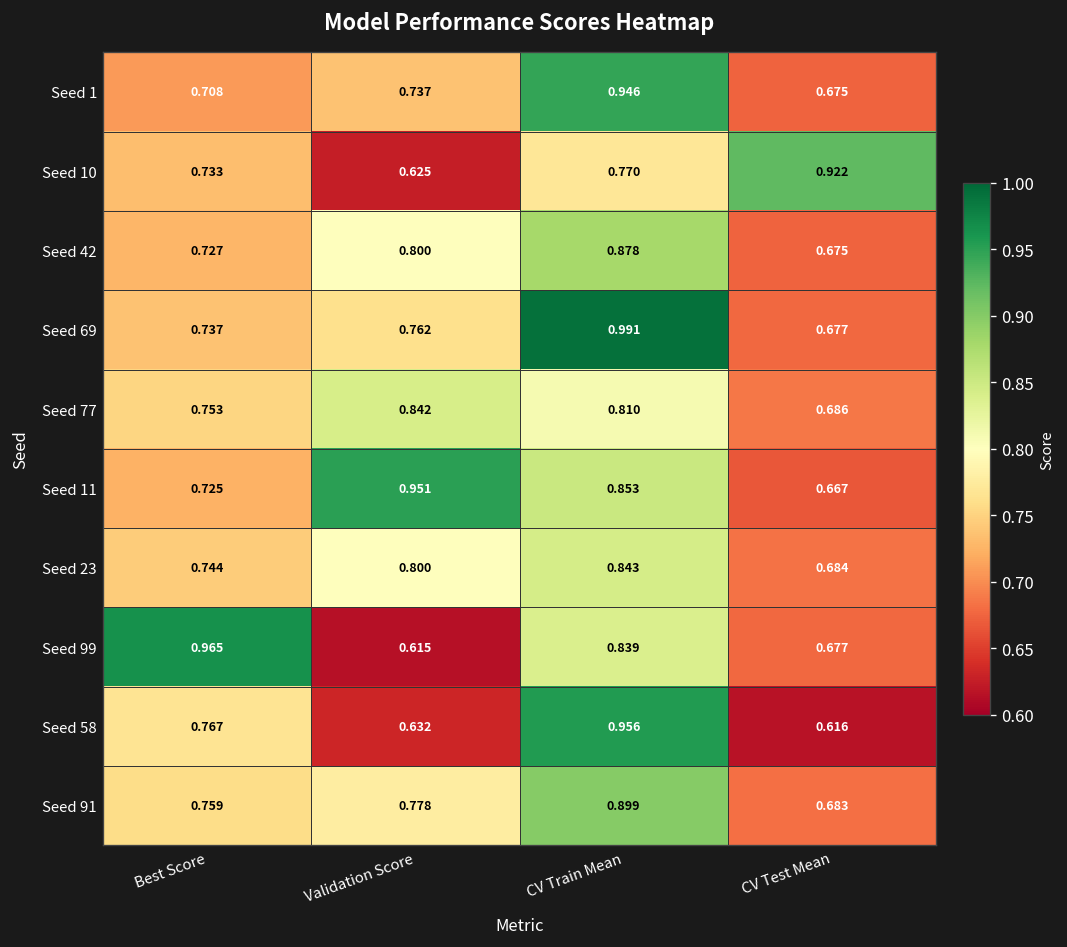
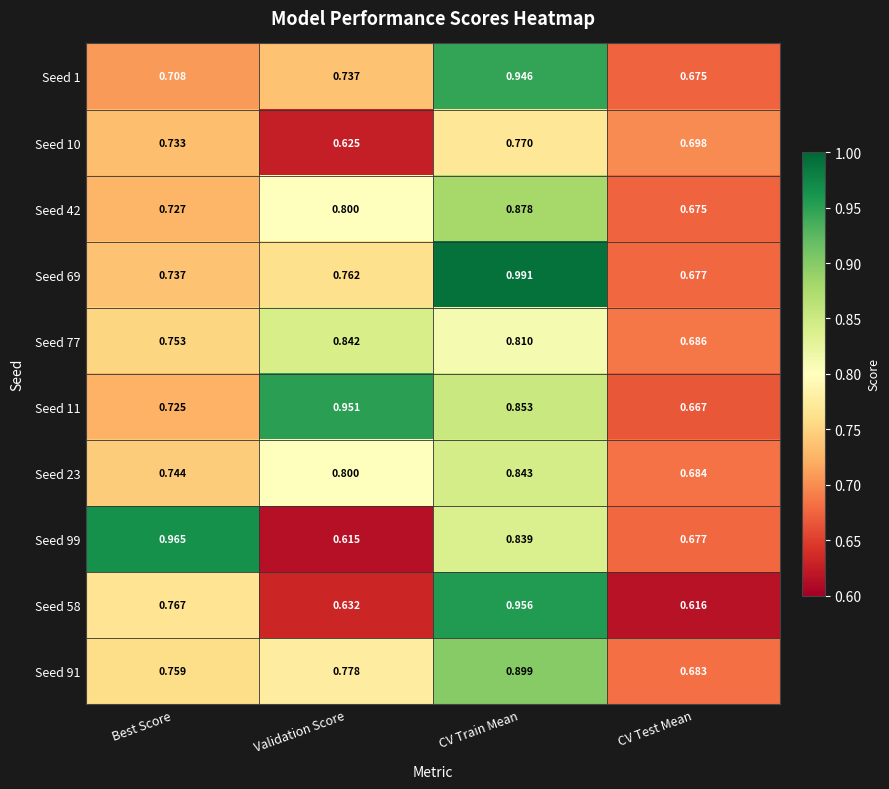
  {
    "Seed 1": {
      "Best Score": 0.708,
      "Validation Score": 0.737,
      "CV Train Mean": 0.946,
      "CV Test Mean": 0.675
    },
    "Seed 10": {
      "Best Score": 0.733,
      "Validation Score": 0.625,
      "CV Train Mean": 0.770,
-     "CV Test Mean": 0.922
+     "CV Test Mean": 0.698
    },
    "Seed 42": {
      "Best Score": 0.727,
      "Validation Score": 0.800,
      "CV Train Mean": 0.878,
      "CV Test Mean": 0.675
    },
    "Seed 69": {
      "Best Score": 0.737,
      "Validation Score": 0.762,
      "CV Train Mean": 0.991,
      "CV Test Mean": 0.677
    },
    "Seed 77": {
      "Best Score": 0.753,
      "Validation Score": 0.842,
      "CV Train Mean": 0.810,
      "CV Test Mean": 0.686
    },
    "Seed 11": {
      "Best Score": 0.725,
      "Validation Score": 0.951,
      "CV Train Mean": 0.853,
      "CV Test Mean": 0.667
    },
    "Seed 23": {
      "Best Score": 0.744,
      "Validation Score": 0.800,
      "CV Train Mean": 0.843,
      "CV Test Mean": 0.684
    },
    "Seed 99": {
      "Best Score": 0.965,
      "Validation Score": 0.615,
      "CV Train Mean": 0.839,
      "CV Test Mean": 0.677
    },
    "Seed 58": {
      "Best Score": 0.767,
      "Validation Score": 0.632,
      "CV Train Mean": 0.956,
      "CV Test Mean": 0.616
    },
    "Seed 91": {
      "Best Score": 0.759,
      "Validation Score": 0.778,
      "CV Train Mean": 0.899,
      "CV Test Mean": 0.683
    }
  }
